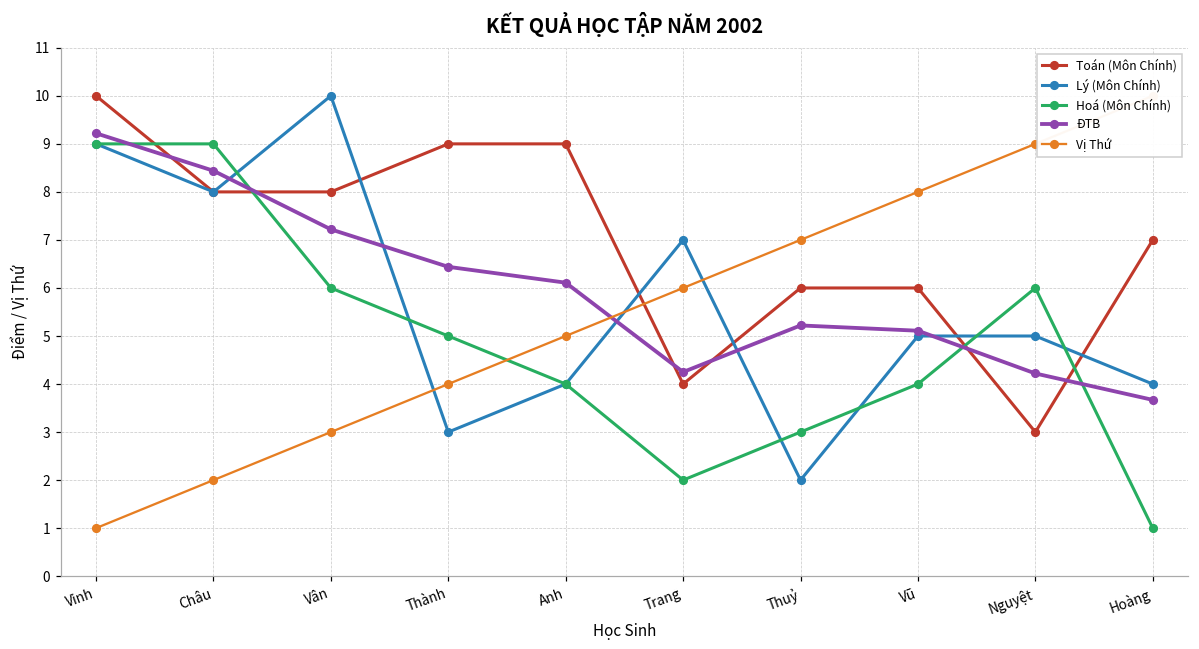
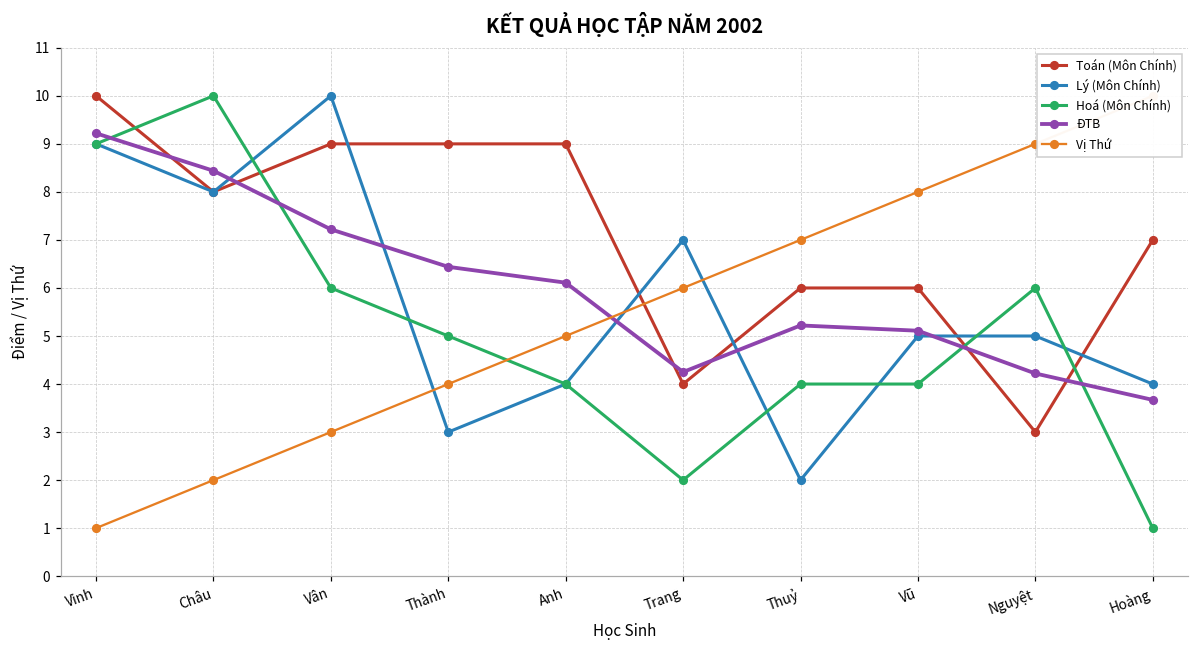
  {
    "Toán (Môn Chính)": {
      "Vinh": 10,
-     "Vân": 8,
+     "Vân": 9,
      "Thành": 9,
      "Anh": 9,
      "Trang": 4,
      "Thuỷ": 6,
      "Vũ": 6,
      "Nguyệt": 3,
      "Hoàng": 7
    },
    "Lý (Môn Chính)": {
      "Vân": 10,
      "Thành": 3,
      "Trang": 7,
      "Thuỷ": 2,
      "Vũ": 5,
      "Nguyệt": 5,
      "Hoàng": 4
    },
    "Hoá (Môn Chính)": {
-     "Châu": 9,
+     "Châu": 10,
      "Vân": 6,
      "Thành": 5,
      "Trang": 2,
-     "Thuỷ": 3,
+     "Thuỷ": 4,
      "Vũ": 4,
      "Nguyệt": 6,
      "Hoàng": 1
    },
    "ĐTB": {
      "Vinh": 9.2,
      "Châu": 8.4,
      "Vân": 7.2,
      "Thành": 6.4,
      "Anh": 6.1,
      "Trang": 4.3,
      "Thuỷ": 5.2,
      "Vũ": 5.1,
      "Nguyệt": 4.2,
      "Hoàng": 3.7
    },
    "Vị Thứ": {
      "Vinh": 1,
      "Châu": 2,
      "Vân": 3,
      "Thành": 4,
      "Anh": 5,
      "Trang": 6,
      "Thuỷ": 7,
      "Vũ": 8,
      "Nguyệt": 9
    }
  }
